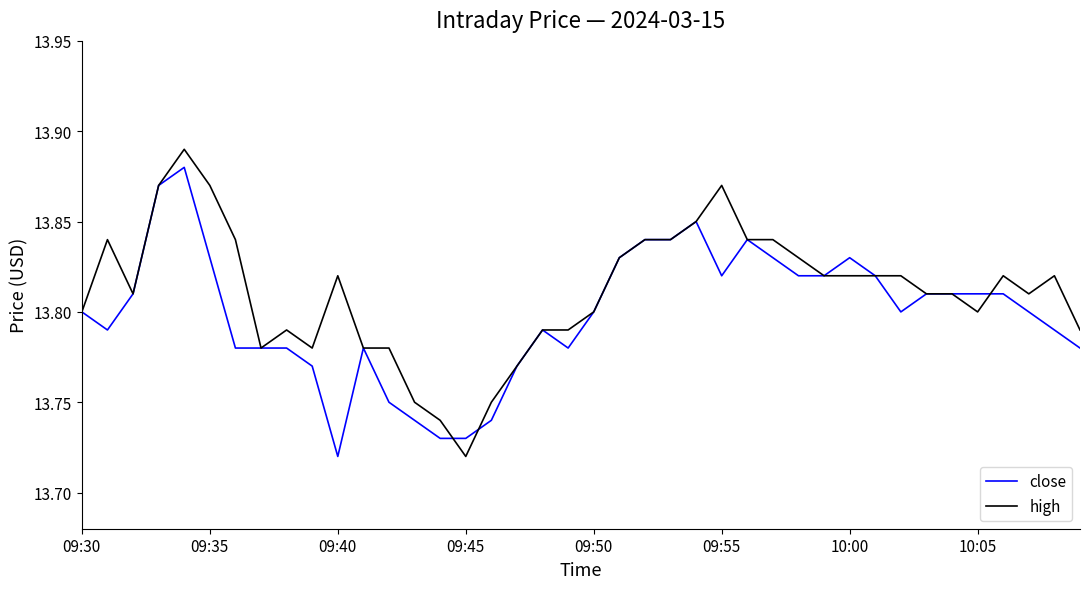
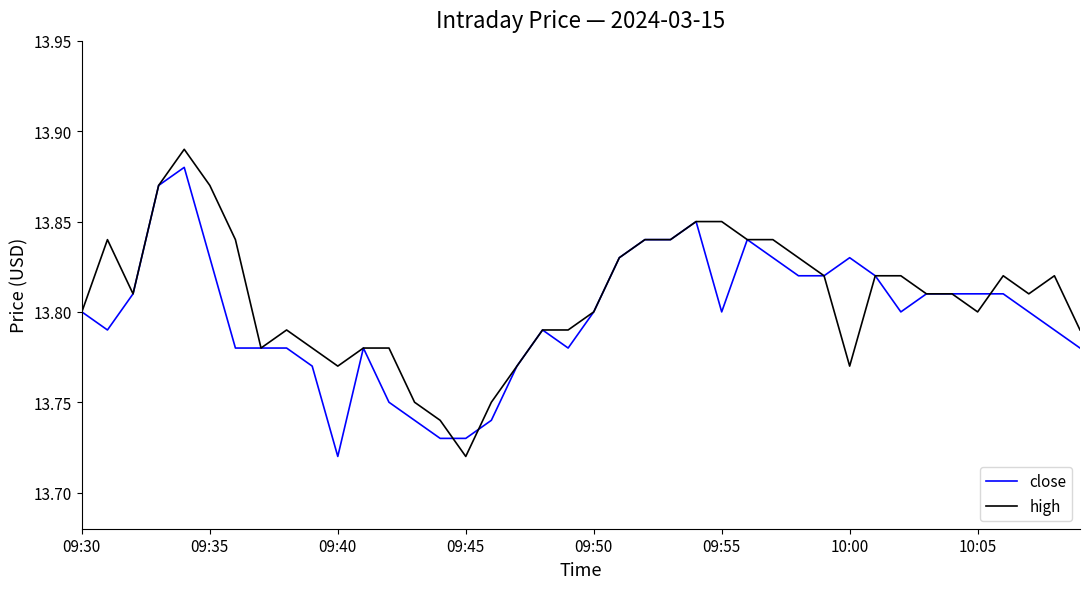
  {
    "close": {
      "09:35": 13.83,
      "09:40": 13.72,
      "09:45": 13.73,
-     "09:55": 13.82,
+     "09:55": 13.80,
      "10:00": 13.83,
      "10:05": 13.81
    },
    "high": {
      "09:35": 13.87,
-     "09:40": 13.82,
+     "09:40": 13.77,
      "09:45": 13.72,
-     "09:55": 13.87,
-     "10:00": 13.82,
+     "09:55": 13.85,
+     "10:00": 13.77,
      "10:05": 13.80
    }
  }
